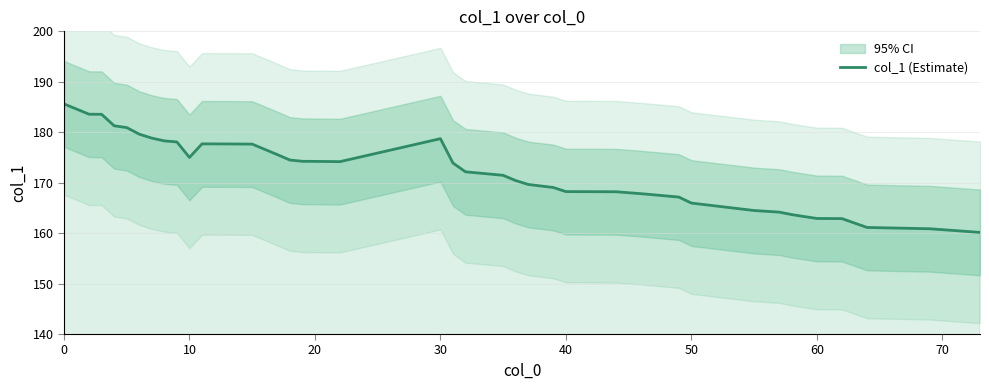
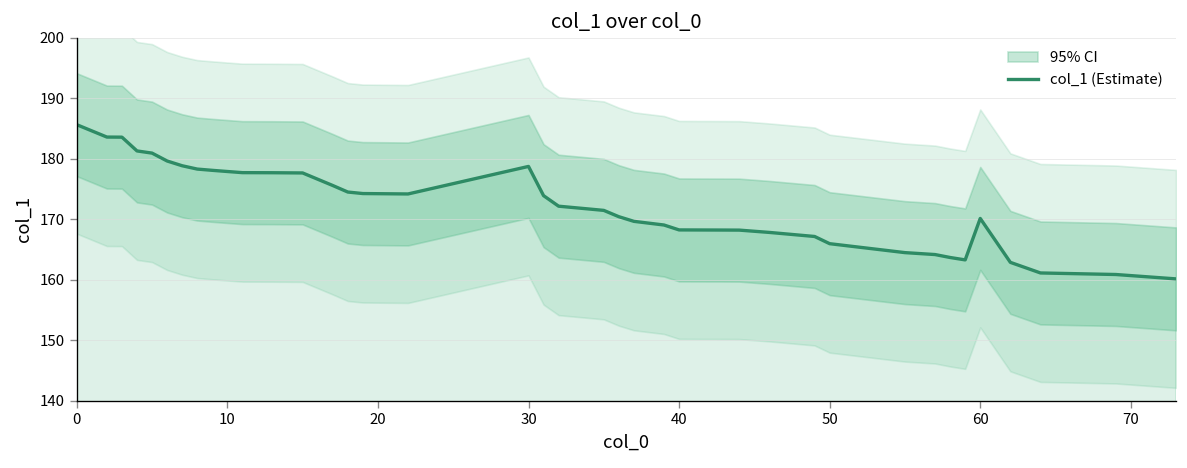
  {
    "col_1 (Estimate)": {
      "0": 186,
-     "10": 175,
+     "10": 178,
      "30": 179,
      "40": 168,
      "50": 166,
-     "60": 163
+     "60": 170
    }
  }
